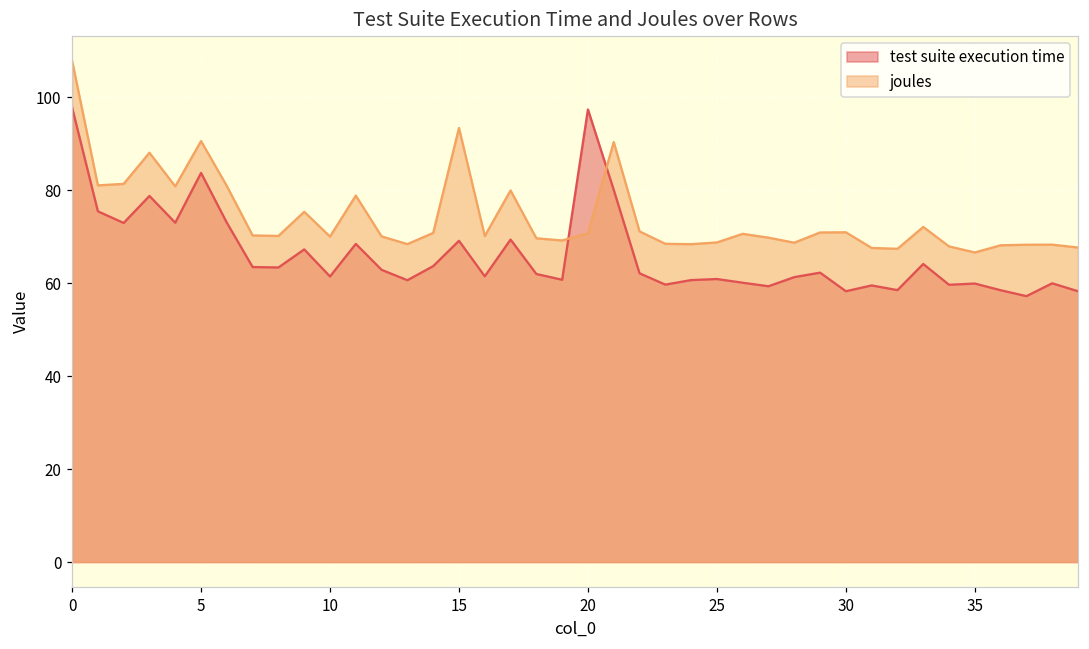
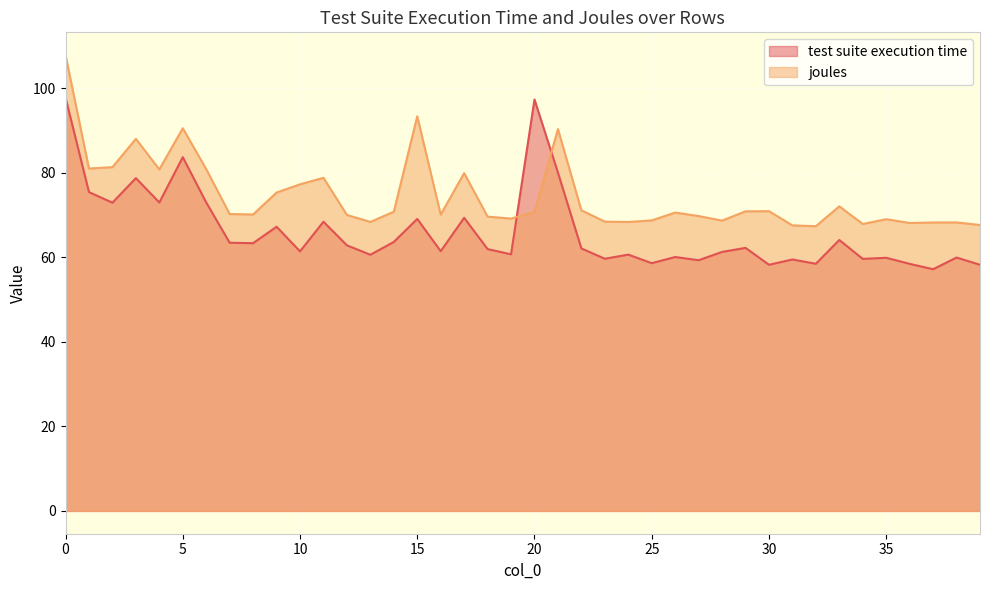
  {
    "test suite execution time": {
      "0": 98,
      "5": 84,
      "10": 61,
      "15": 69,
      "20": 97,
-     "25": 61,
+     "25": 59,
      "30": 58,
      "35": 60
    },
    "joules": {
      "0": 108,
      "5": 91,
-     "10": 70,
+     "10": 77,
      "15": 93,
      "20": 71,
      "25": 69,
      "30": 71,
-     "35": 67
+     "35": 69
    }
  }
